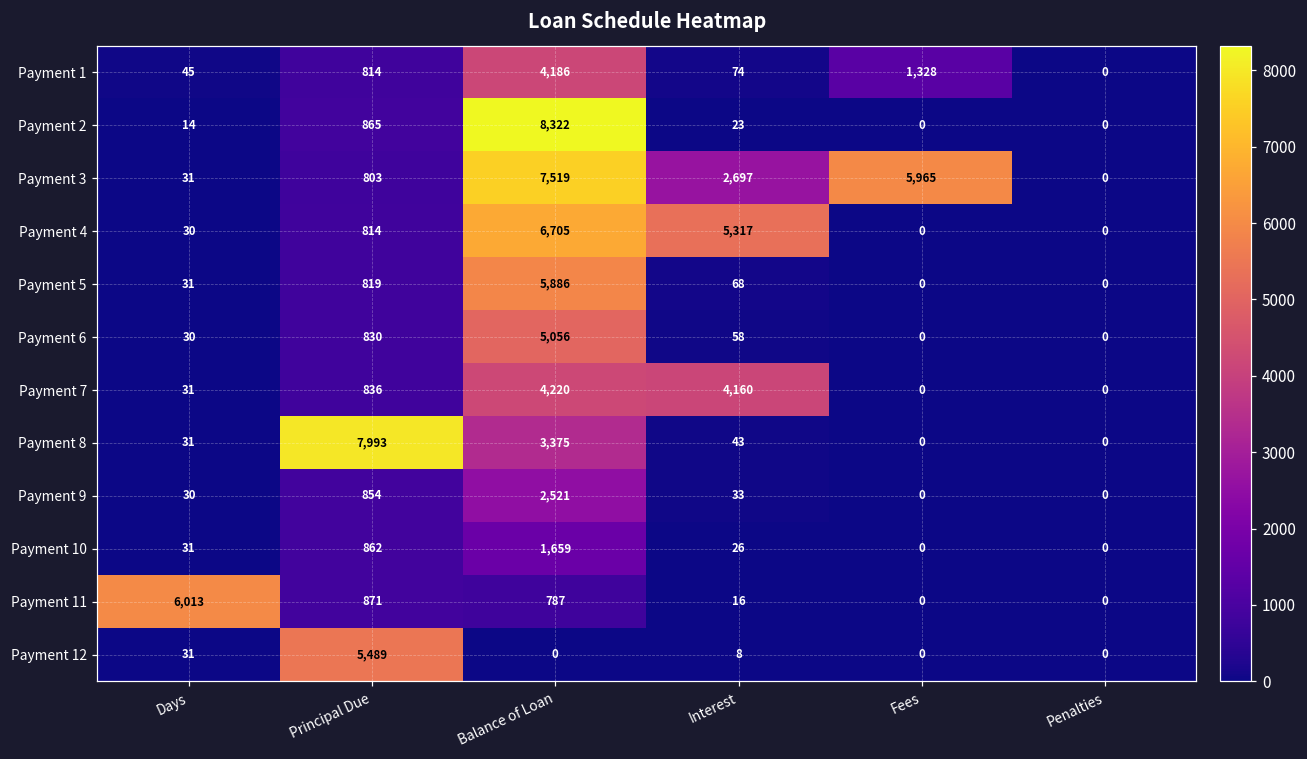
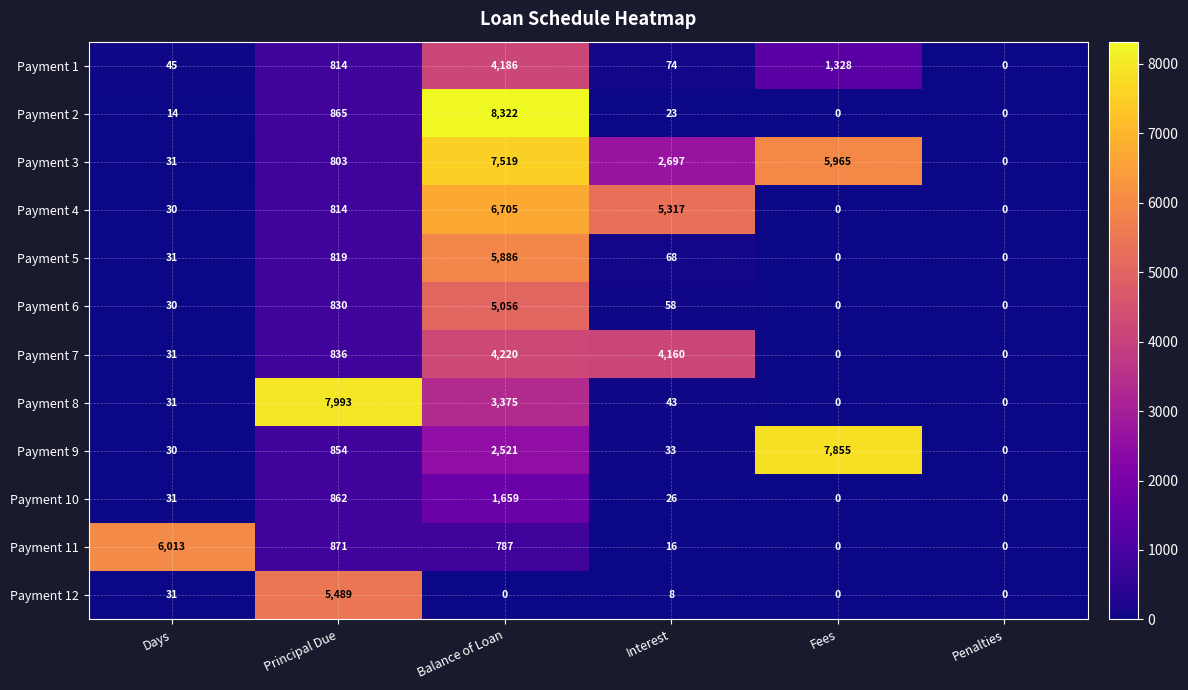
  {
    "Payment 1": {
      "Days": "45",
      "Principal Due": "814",
      "Balance of Loan": "4,186",
      "Interest": "74",
      "Fees": "1,328",
      "Penalties": "0"
    },
    "Payment 2": {
      "Days": "14",
      "Principal Due": "865",
      "Balance of Loan": "8,322",
      "Interest": "23",
      "Fees": "0",
      "Penalties": "0"
    },
    "Payment 3": {
      "Days": "31",
      "Principal Due": "803",
      "Balance of Loan": "7,519",
      "Interest": "2,697",
      "Fees": "5,965",
      "Penalties": "0"
    },
    "Payment 4": {
      "Days": "30",
      "Principal Due": "814",
      "Balance of Loan": "6,705",
      "Interest": "5,317",
      "Fees": "0",
      "Penalties": "0"
    },
    "Payment 5": {
      "Days": "31",
      "Principal Due": "819",
      "Balance of Loan": "5,886",
      "Interest": "68",
      "Fees": "0",
      "Penalties": "0"
    },
    "Payment 6": {
      "Days": "30",
      "Principal Due": "830",
      "Balance of Loan": "5,056",
      "Interest": "58",
      "Fees": "0",
      "Penalties": "0"
    },
    "Payment 7": {
      "Days": "31",
      "Principal Due": "836",
      "Balance of Loan": "4,220",
      "Interest": "4,160",
      "Fees": "0",
      "Penalties": "0"
    },
    "Payment 8": {
      "Days": "31",
      "Principal Due": "7,993",
      "Balance of Loan": "3,375",
      "Interest": "43",
      "Fees": "0",
      "Penalties": "0"
    },
    "Payment 9": {
      "Days": "30",
      "Principal Due": "854",
      "Balance of Loan": "2,521",
      "Interest": "33",
-     "Fees": "0",
+     "Fees": "7,855",
      "Penalties": "0"
    },
    "Payment 10": {
      "Days": "31",
      "Principal Due": "862",
      "Balance of Loan": "1,659",
      "Interest": "26",
      "Fees": "0",
      "Penalties": "0"
    },
    "Payment 11": {
      "Days": "6,013",
      "Principal Due": "871",
      "Balance of Loan": "787",
      "Interest": "16",
      "Fees": "0",
      "Penalties": "0"
    },
    "Payment 12": {
      "Days": "31",
      "Principal Due": "5,489",
      "Balance of Loan": "0",
      "Interest": "8",
      "Fees": "0",
      "Penalties": "0"
    }
  }
